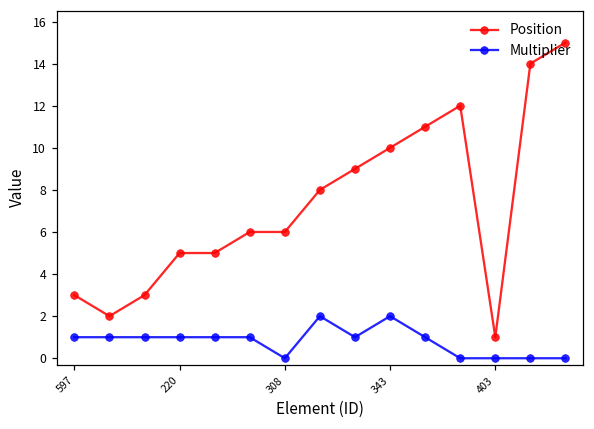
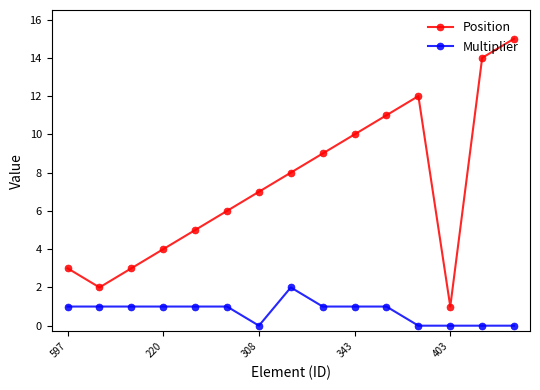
  {
    "Position": {
      "597": 3,
-     "220": 5,
-     "308": 6,
+     "220": 4,
+     "308": 7,
      "343": 10,
      "403": 1
    },
    "Multiplier": {
      "597": 1,
      "220": 1,
      "308": 0,
-     "343": 2,
+     "343": 1,
      "403": 0
    }
  }
